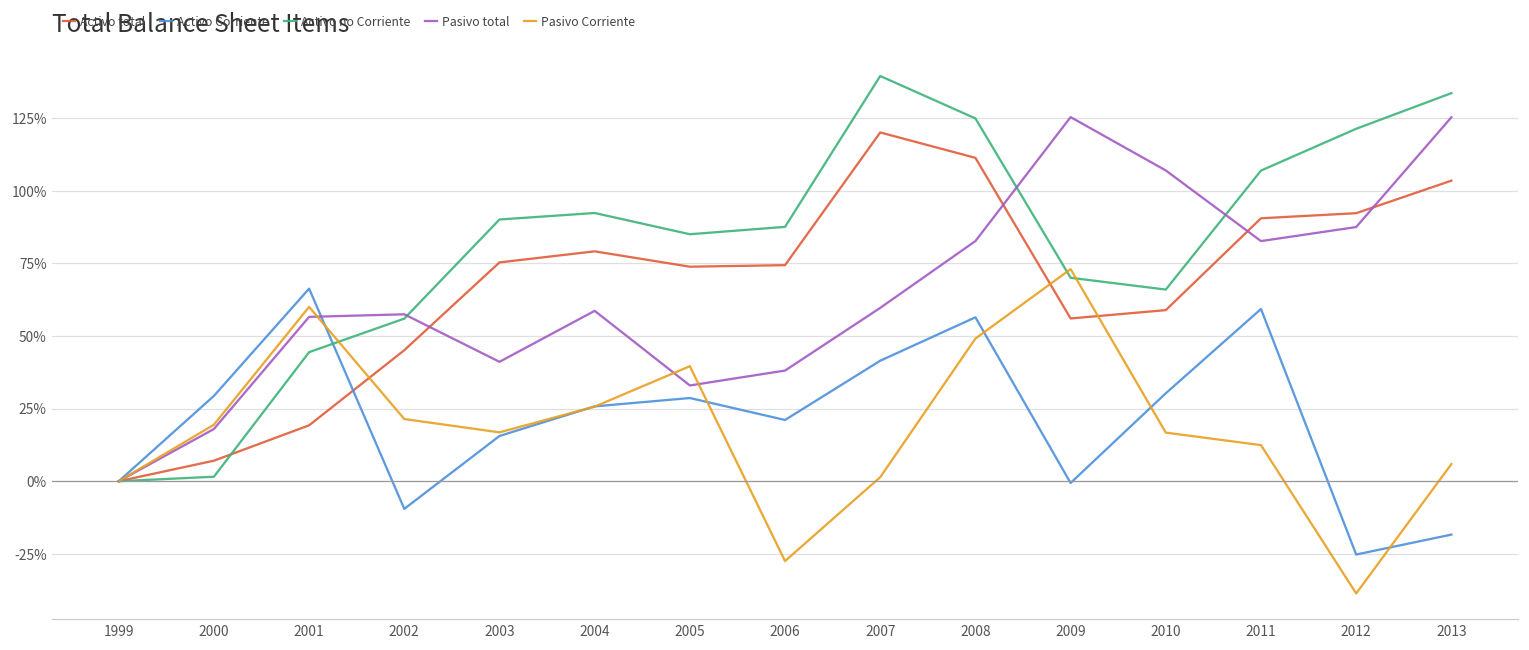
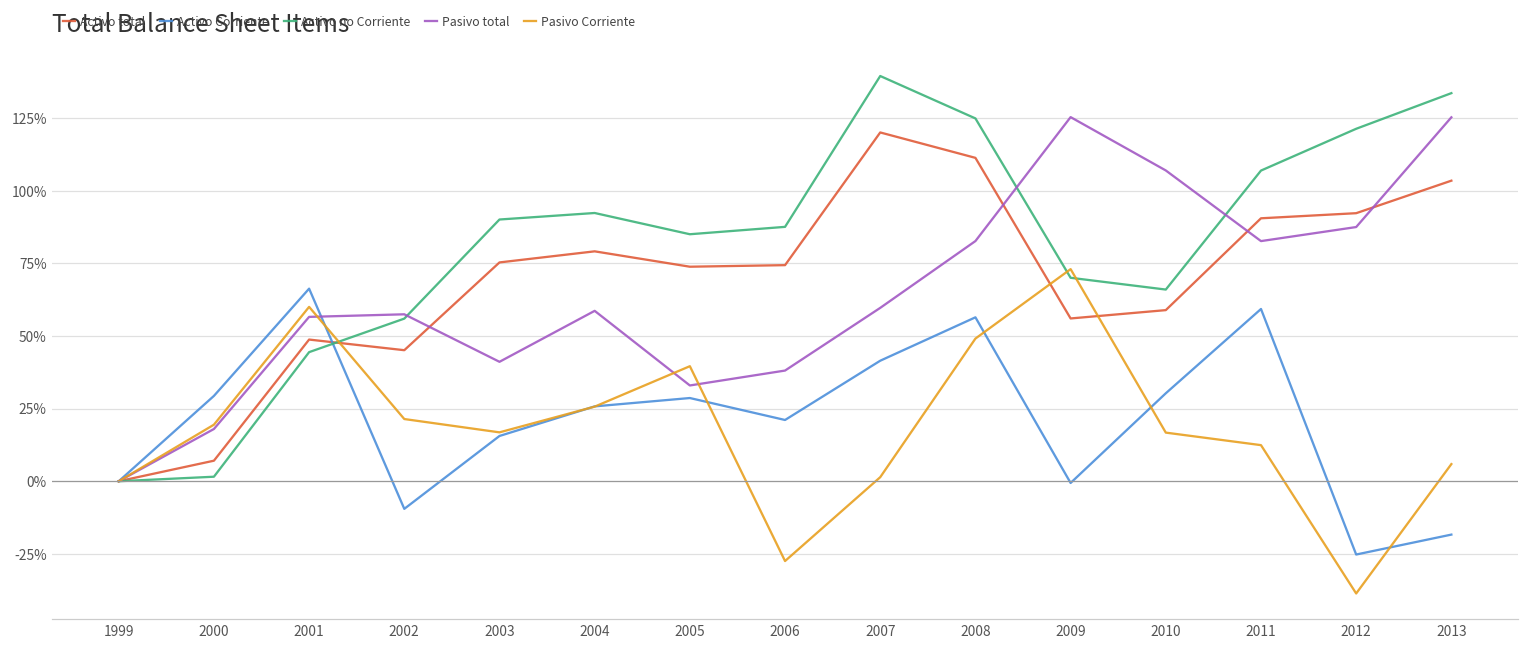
  {
    "Activo total": {
      "2000": "7%",
-     "2001": "19%",
+     "2001": "49%",
      "2002": "45%",
      "2003": "75%",
      "2004": "79%",
      "2005": "74%",
      "2006": "74%",
      "2007": "120%",
      "2008": "111%",
      "2009": "56%",
      "2010": "59%",
      "2011": "91%",
      "2012": "92%",
      "2013": "103%"
    },
    "Activo Corriente": {
      "2000": "29%",
      "2001": "66%",
      "2002": "-10%",
      "2003": "16%",
      "2005": "29%",
      "2006": "21%",
      "2007": "41%",
      "2008": "56%",
      "2009": "-1%",
      "2010": "30%",
      "2011": "59%",
      "2012": "-25%",
      "2013": "-18%"
    },
    "Activo no Corriente": {
      "2000": "2%",
      "2001": "44%",
      "2002": "56%",
      "2003": "90%",
      "2004": "92%",
      "2005": "85%",
      "2006": "88%",
      "2007": "139%",
      "2008": "125%",
      "2009": "70%",
      "2010": "66%",
      "2011": "107%",
      "2012": "121%",
      "2013": "134%"
    },
    "Pasivo total": {
      "2000": "18%",
      "2001": "57%",
      "2002": "57%",
      "2003": "41%",
      "2004": "59%",
      "2005": "33%",
      "2006": "38%",
      "2007": "60%",
      "2008": "83%",
      "2009": "125%",
      "2010": "107%",
      "2011": "83%",
      "2012": "87%",
      "2013": "125%"
    },
    "Pasivo Corriente": {
      "2000": "19%",
      "2001": "60%",
      "2002": "21%",
      "2003": "17%",
      "2005": "40%",
      "2006": "-27%",
      "2007": "1%",
      "2008": "49%",
      "2009": "73%",
      "2010": "17%",
      "2011": "12%",
      "2012": "-39%",
      "2013": "6%"
    }
  }
